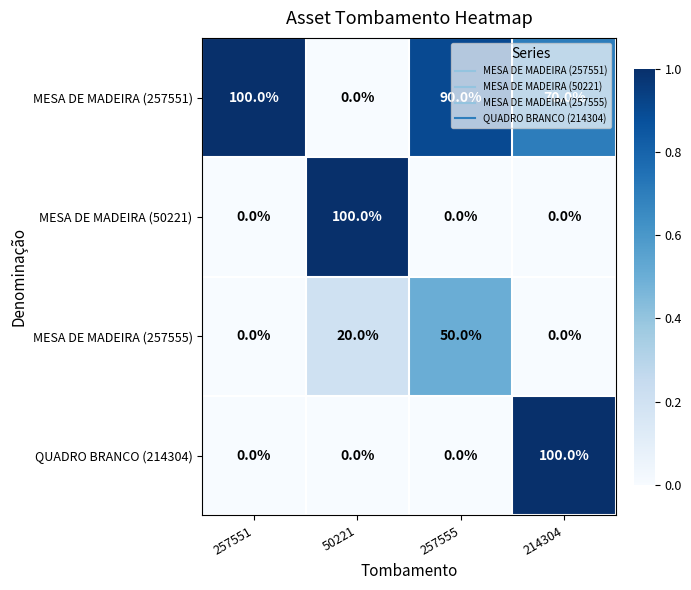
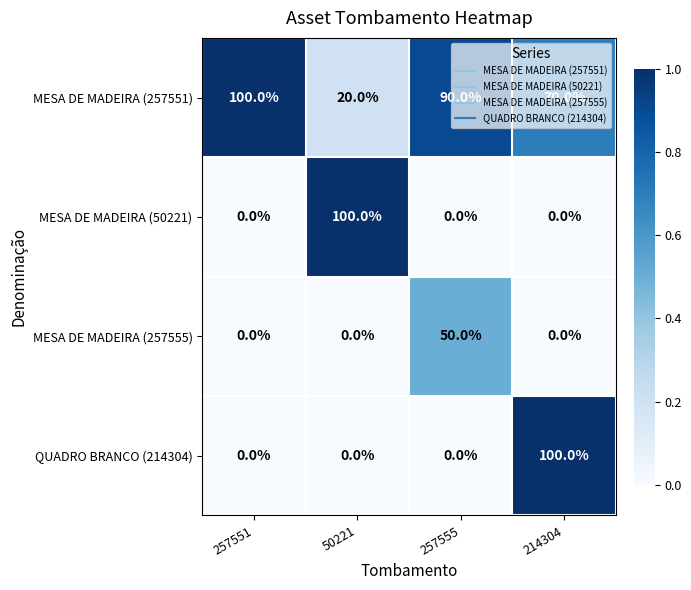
  {
    "MESA DE MADEIRA (257551)": {
      "257551": "100.0%",
-     "50221": "0.0%"
+     "50221": "20.0%"
    },
    "MESA DE MADEIRA (50221)": {
      "257551": "0.0%",
      "50221": "100.0%",
      "257555": "0.0%",
      "214304": "0.0%"
    },
    "MESA DE MADEIRA (257555)": {
      "257551": "0.0%",
-     "50221": "20.0%",
+     "50221": "0.0%",
      "257555": "50.0%",
      "214304": "0.0%"
    },
    "QUADRO BRANCO (214304)": {
      "257551": "0.0%",
      "50221": "0.0%",
      "257555": "0.0%",
      "214304": "100.0%"
    }
  }
